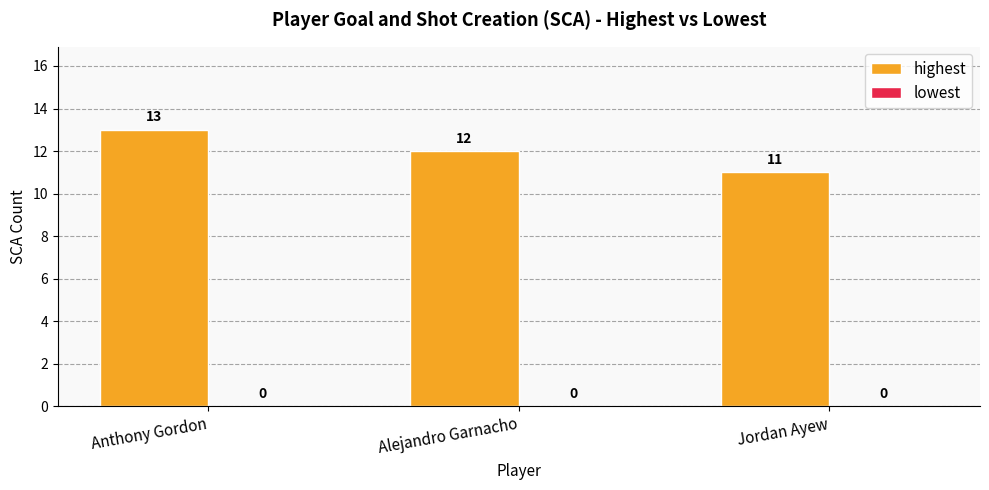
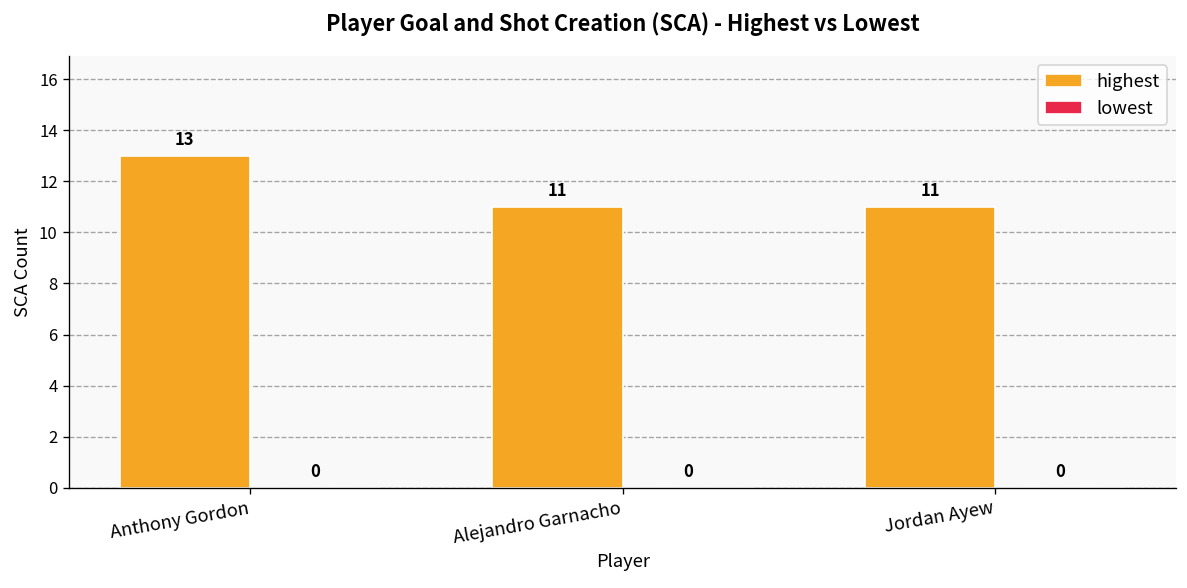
  {
    "highest": {
      "Anthony Gordon": 13,
-     "Alejandro Garnacho": 12,
+     "Alejandro Garnacho": 11,
      "Jordan Ayew": 11
    },
    "lowest": {
      "Anthony Gordon": 0,
      "Alejandro Garnacho": 0,
      "Jordan Ayew": 0
    }
  }
